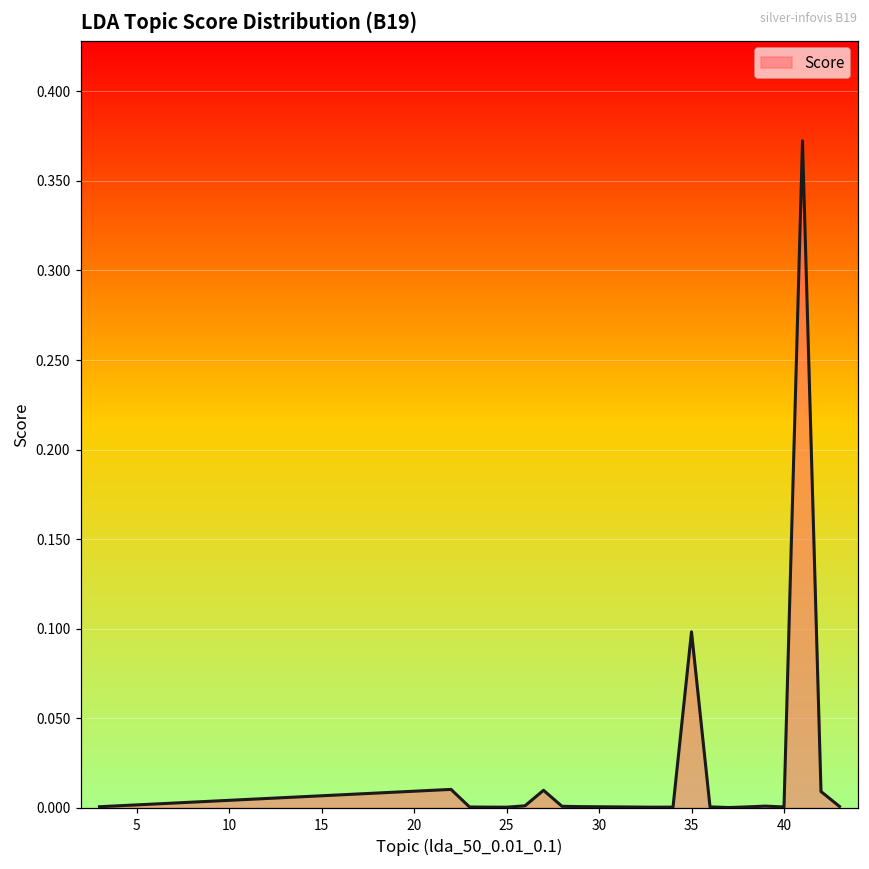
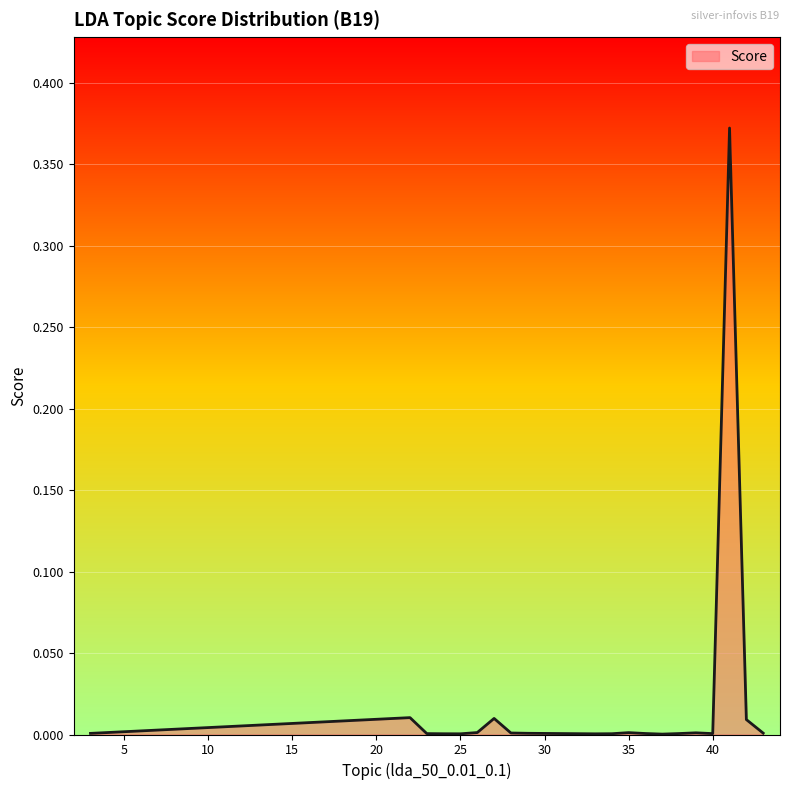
  {
    "25": 0.000,
-   "35": 0.098,
+   "35": 0.001,
    "40": 0.001
  }
